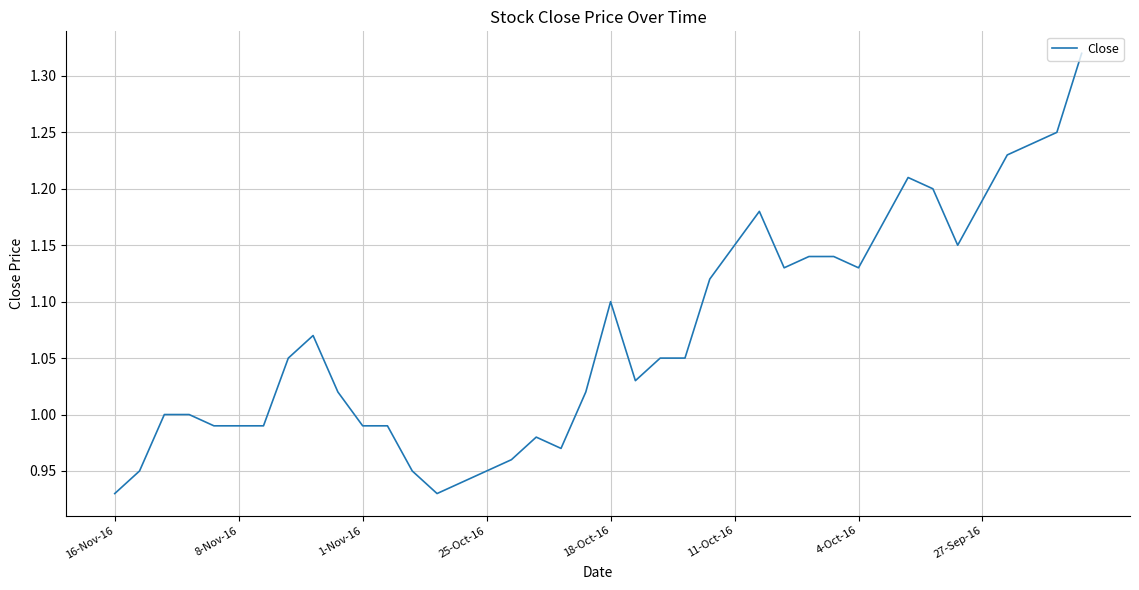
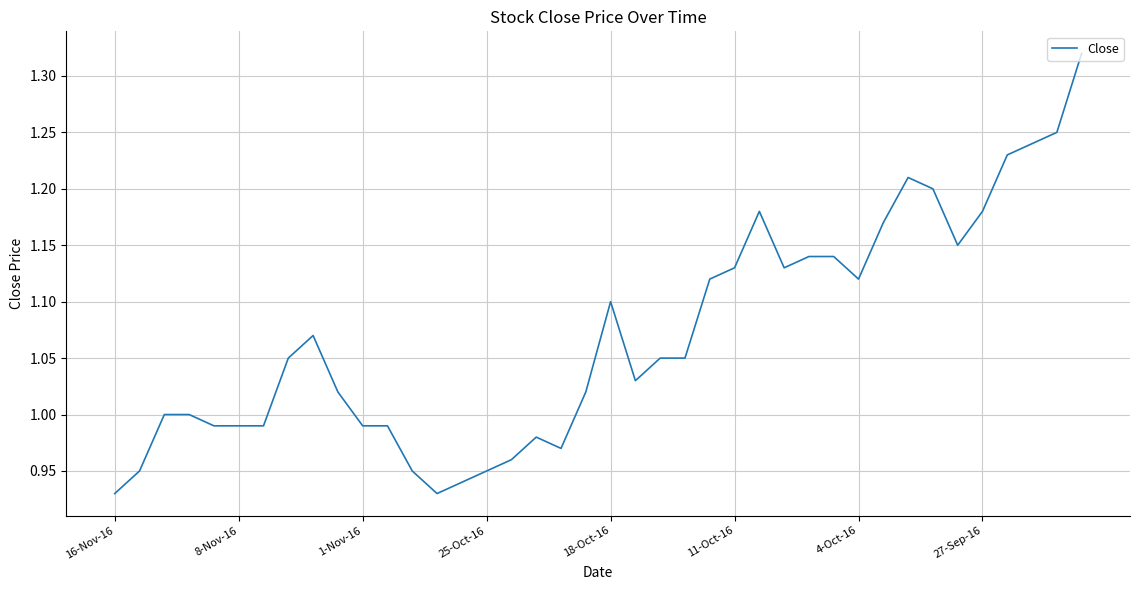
  {
    "16-Nov-16": 0.93,
    "8-Nov-16": 0.99,
    "1-Nov-16": 0.99,
    "25-Oct-16": 0.95,
    "18-Oct-16": 1.10,
-   "11-Oct-16": 1.15,
-   "4-Oct-16": 1.13,
-   "27-Sep-16": 1.19
+   "11-Oct-16": 1.13,
+   "4-Oct-16": 1.12,
+   "27-Sep-16": 1.18
  }
